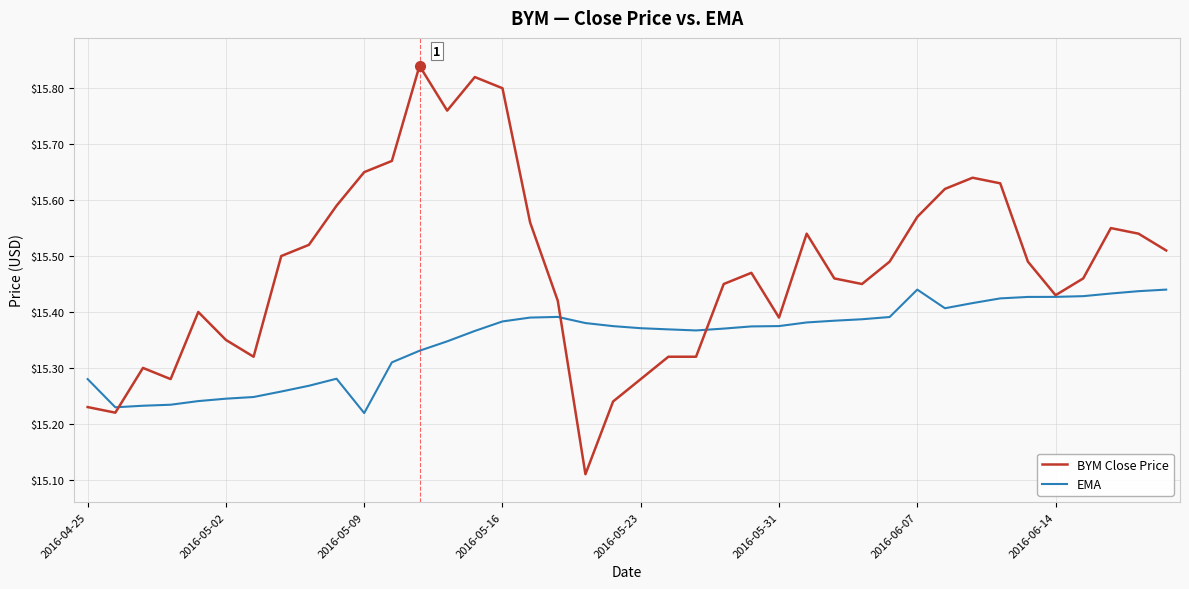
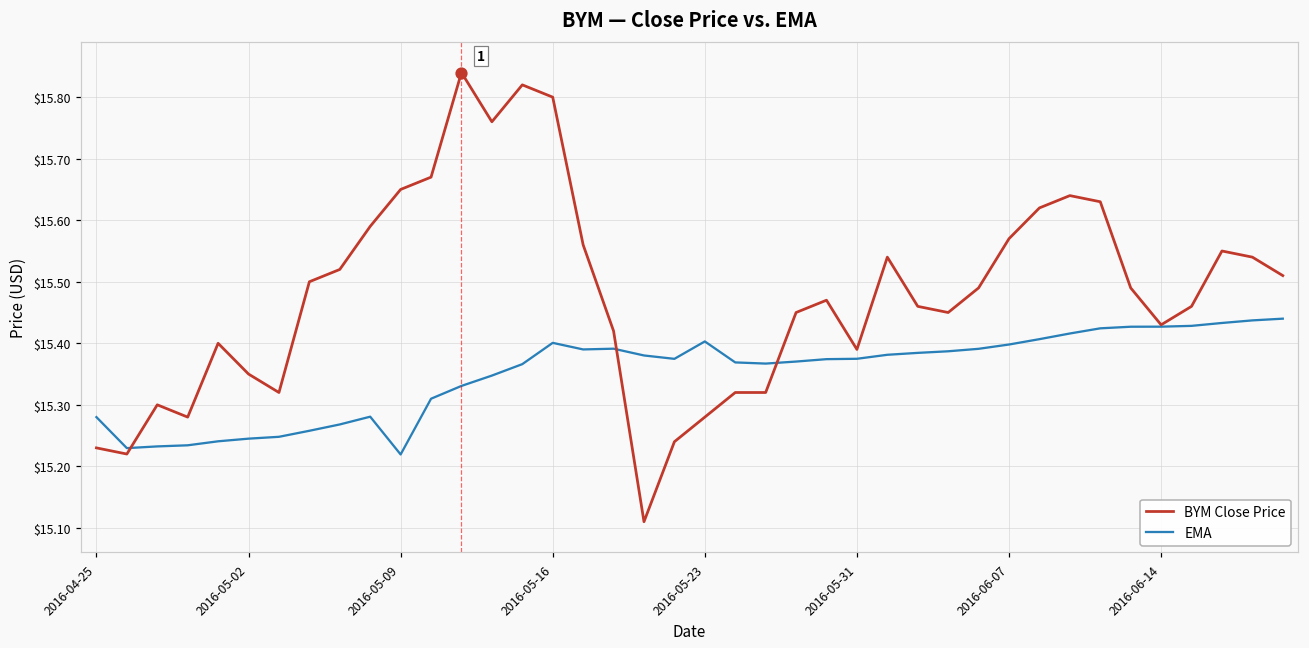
  {
    "EMA": {
      "2016-04-25": "$15.28",
      "2016-05-02": "$15.25",
      "2016-05-09": "$15.22",
-     "2016-05-16": "$15.38",
-     "2016-05-23": "$15.37",
+     "2016-05-16": "$15.40",
+     "2016-05-23": "$15.40",
      "2016-05-31": "$15.37",
-     "2016-06-07": "$15.44"
+     "2016-06-07": "$15.40"
    }
  }
